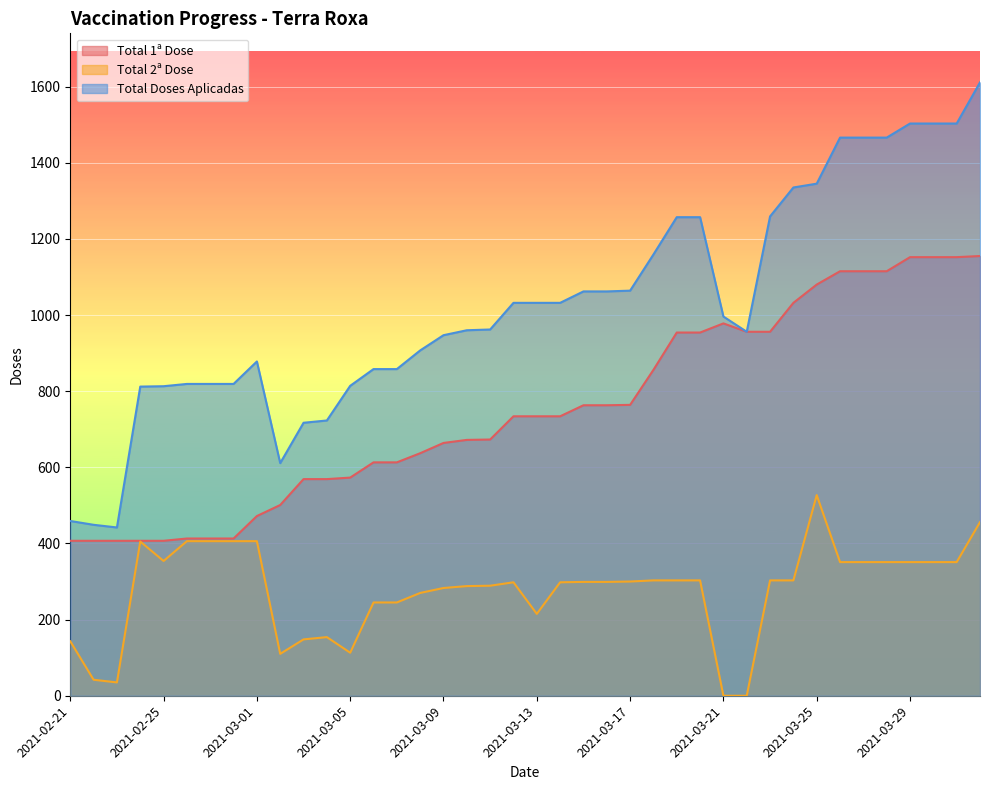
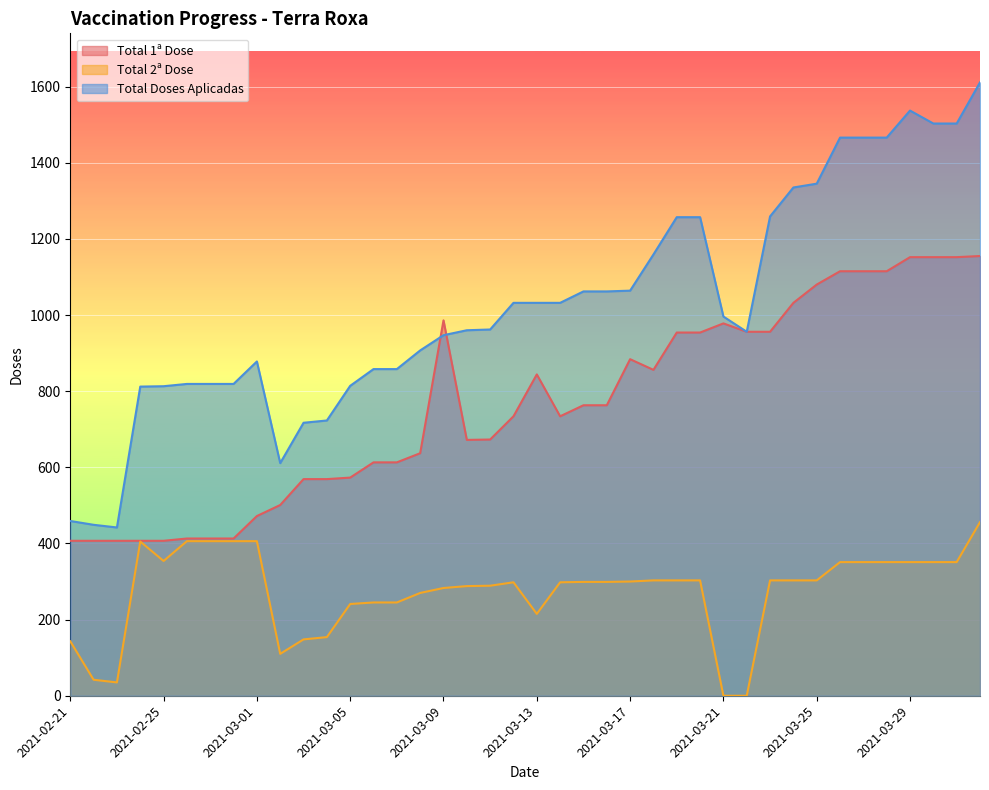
  {
    "Total 1ª Dose": {
      "2021-02-21": 410,
      "2021-02-25": 410,
      "2021-03-01": 470,
      "2021-03-05": 570,
-     "2021-03-09": 660,
-     "2021-03-13": 730,
-     "2021-03-17": 760,
+     "2021-03-09": 990,
+     "2021-03-13": 840,
+     "2021-03-17": 880,
      "2021-03-21": 980,
      "2021-03-25": 1080,
      "2021-03-29": 1150
    },
    "Total 2ª Dose": {
      "2021-02-21": 140,
      "2021-02-25": 350,
      "2021-03-01": 410,
-     "2021-03-05": 110,
+     "2021-03-05": 240,
      "2021-03-09": 280,
      "2021-03-13": 220,
      "2021-03-17": 300,
      "2021-03-21": 0,
-     "2021-03-25": 530,
+     "2021-03-25": 300,
      "2021-03-29": 350
    },
    "Total Doses Aplicadas": {
      "2021-02-21": 460,
      "2021-02-25": 810,
      "2021-03-01": 880,
      "2021-03-05": 810,
      "2021-03-09": 950,
      "2021-03-13": 1030,
      "2021-03-17": 1060,
      "2021-03-21": 1000,
      "2021-03-25": 1350,
-     "2021-03-29": 1500
+     "2021-03-29": 1540
    }
  }
